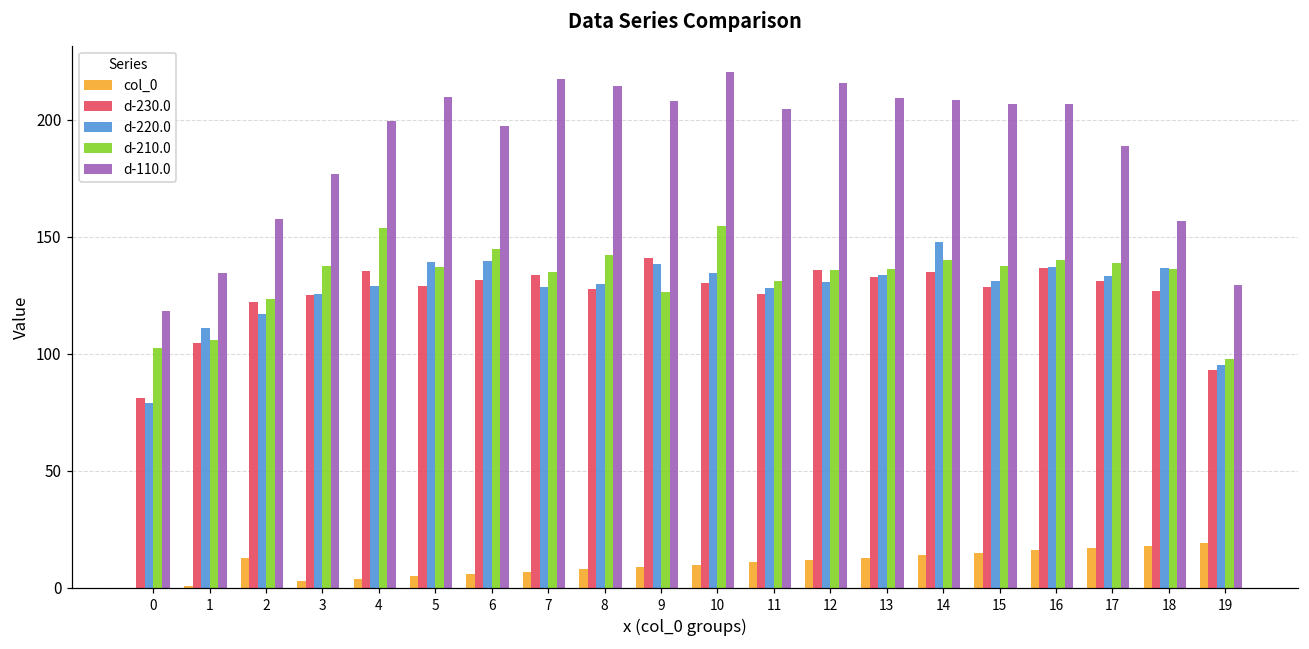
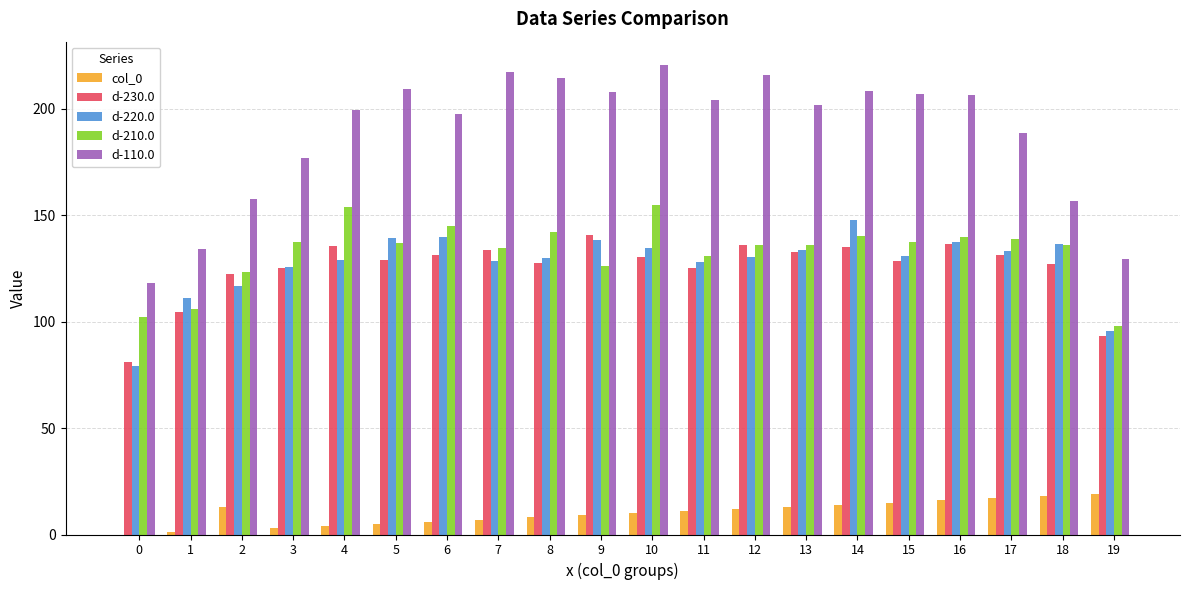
  {
    "col_0": {
      "0": 0,
      "2": 13,
      "3": 3,
      "4": 4,
      "5": 5,
      "6": 6,
      "7": 7,
      "8": 8,
      "9": 9,
      "10": 10,
      "11": 11,
      "12": 12,
      "13": 13,
      "14": 14,
      "15": 15,
      "16": 16,
      "17": 17,
      "18": 18,
      "19": 19
    },
    "d-230.0": {
      "0": 81,
      "1": 105,
      "2": 122,
      "3": 125,
      "4": 136,
      "5": 129,
      "6": 131,
      "7": 134,
      "8": 127,
      "9": 141,
      "10": 130,
      "11": 125,
      "12": 136,
      "13": 133,
      "14": 135,
      "15": 129,
      "16": 137,
      "17": 131,
      "18": 127,
      "19": 93
    },
    "d-220.0": {
      "0": 79,
      "1": 111,
      "2": 117,
      "3": 125,
      "4": 129,
      "5": 139,
      "6": 140,
      "7": 129,
      "8": 130,
      "9": 138,
      "10": 135,
      "11": 128,
      "12": 131,
      "13": 134,
      "14": 148,
      "15": 131,
      "16": 137,
      "17": 133,
      "18": 137,
      "19": 95
    },
    "d-210.0": {
      "0": 102,
      "1": 106,
      "2": 123,
      "3": 137,
      "4": 154,
      "5": 137,
      "6": 145,
      "7": 135,
      "8": 142,
      "9": 126,
      "10": 155,
      "11": 131,
      "12": 136,
      "13": 136,
      "14": 140,
      "15": 137,
      "16": 140,
      "17": 139,
      "18": 136,
      "19": 98
    },
    "d-110.0": {
      "0": 118,
      "1": 134,
      "2": 157,
      "3": 177,
      "4": 200,
      "5": 209,
      "6": 197,
      "7": 217,
      "8": 215,
      "9": 208,
      "10": 221,
      "11": 204,
      "12": 216,
-     "13": 209,
+     "13": 202,
      "14": 208,
      "15": 207,
      "16": 207,
      "17": 189,
      "18": 157,
      "19": 129
    }
  }
